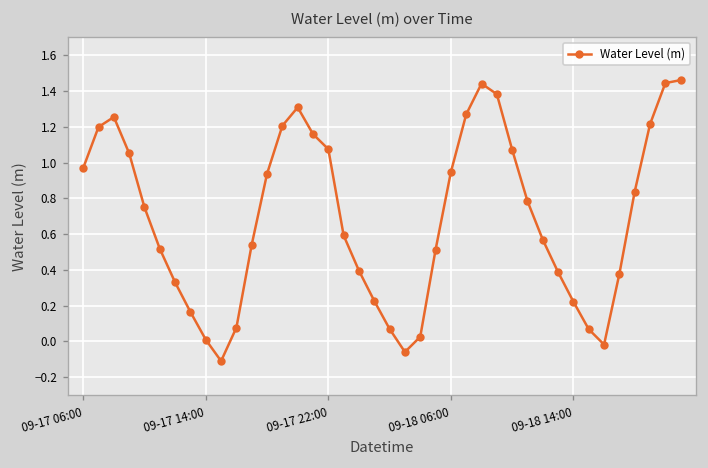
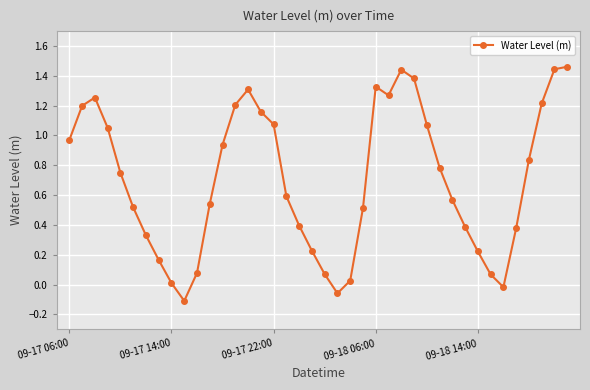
  {
    "09-17 06:00": 0.97,
    "09-17 14:00": 0.01,
    "09-17 22:00": 1.07,
-   "09-18 06:00": 0.95,
+   "09-18 06:00": 1.33,
    "09-18 14:00": 0.22
  }
